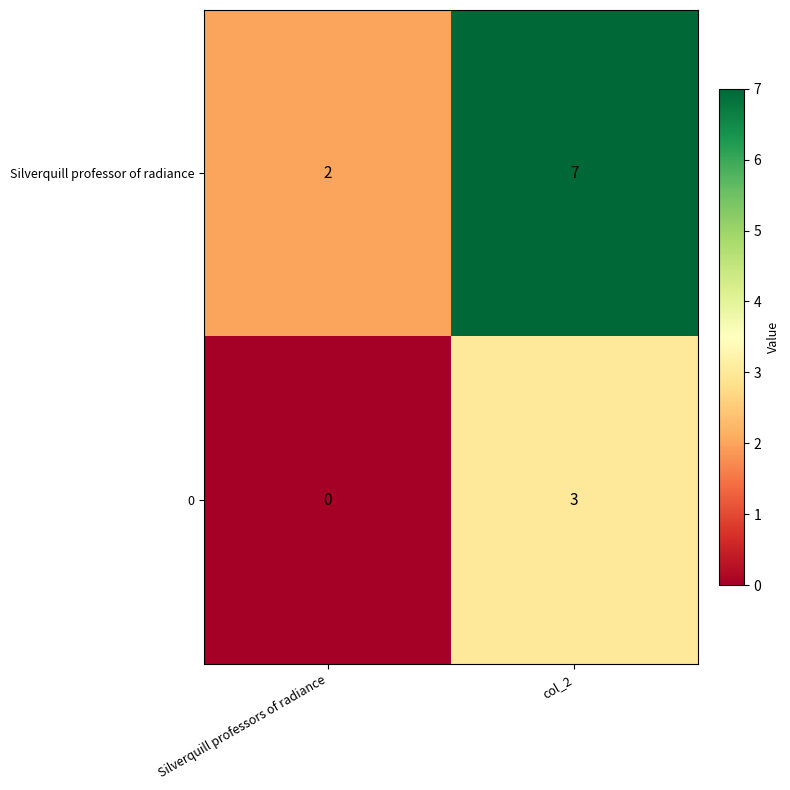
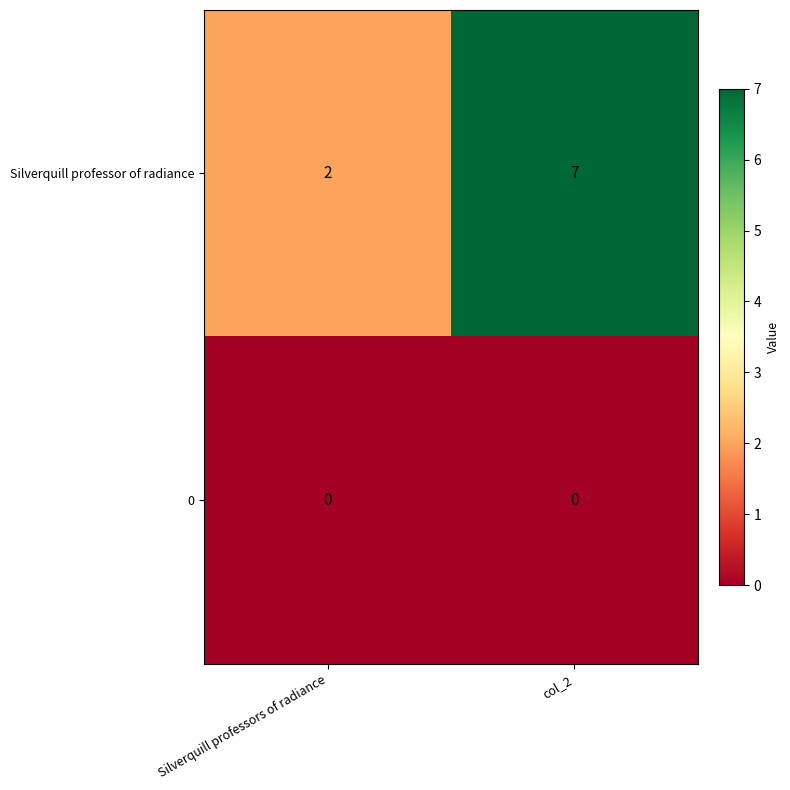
  {
    "Silverquill professor of radiance": {
      "Silverquill professors of radiance": 2,
      "col_2": 7
    },
    "0": {
      "Silverquill professors of radiance": 0,
-     "col_2": 3
+     "col_2": 0
    }
  }
